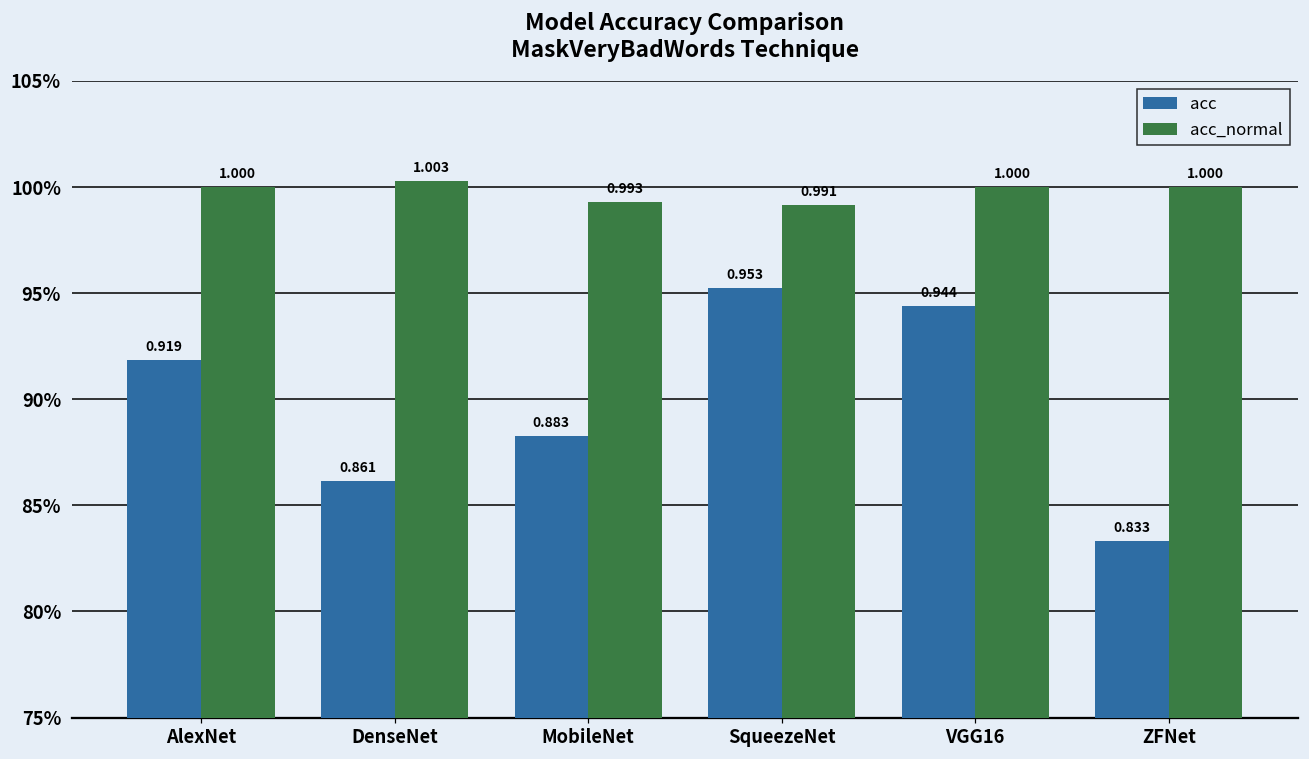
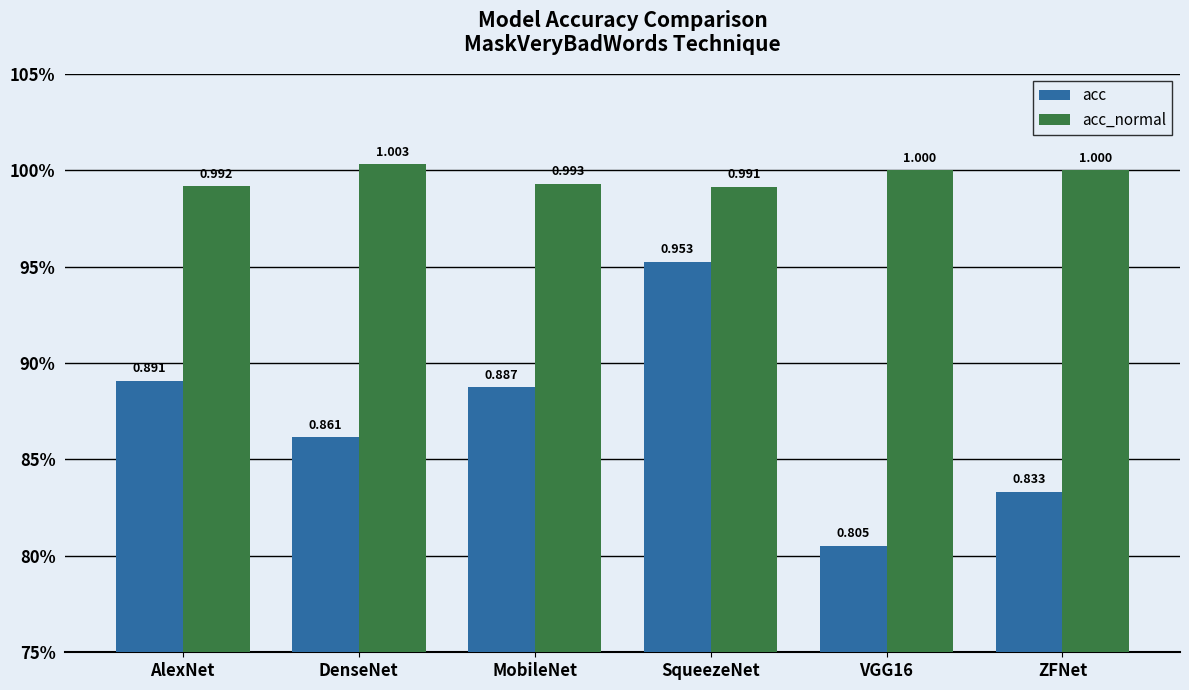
  {
    "acc": {
-     "AlexNet": 0.919,
+     "AlexNet": 0.891,
      "DenseNet": 0.861,
-     "MobileNet": 0.883,
+     "MobileNet": 0.887,
      "SqueezeNet": 0.953,
-     "VGG16": 0.944,
+     "VGG16": 0.805,
      "ZFNet": 0.833
    },
    "acc_normal": {
-     "AlexNet": 1.000,
+     "AlexNet": 0.992,
      "DenseNet": 1.003,
      "MobileNet": 0.993,
      "SqueezeNet": 0.991,
      "VGG16": 1.000,
      "ZFNet": 1.000
    }
  }
